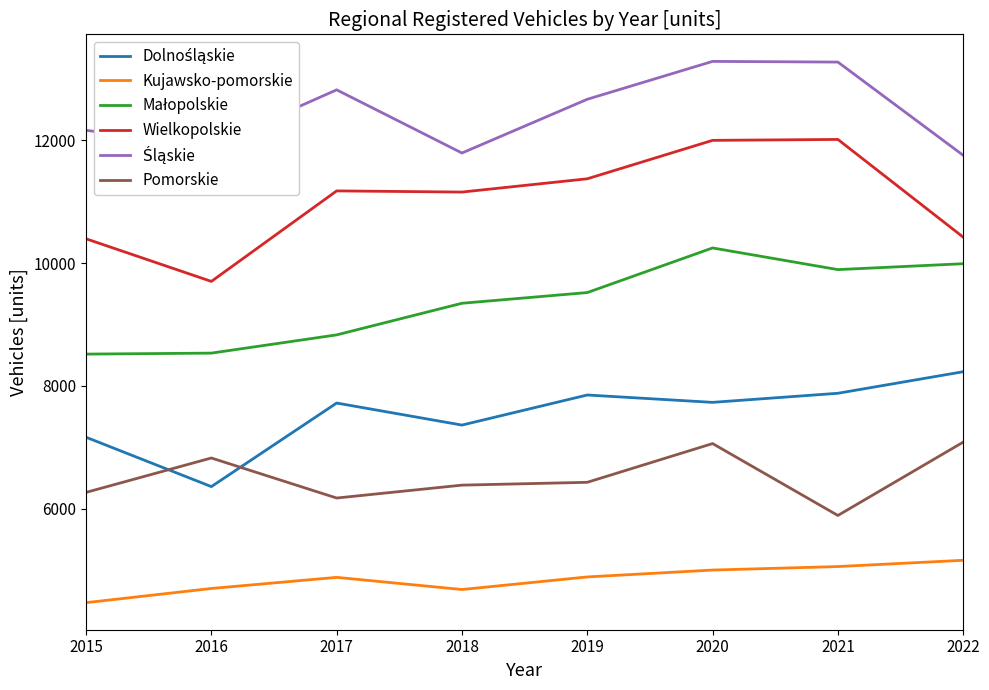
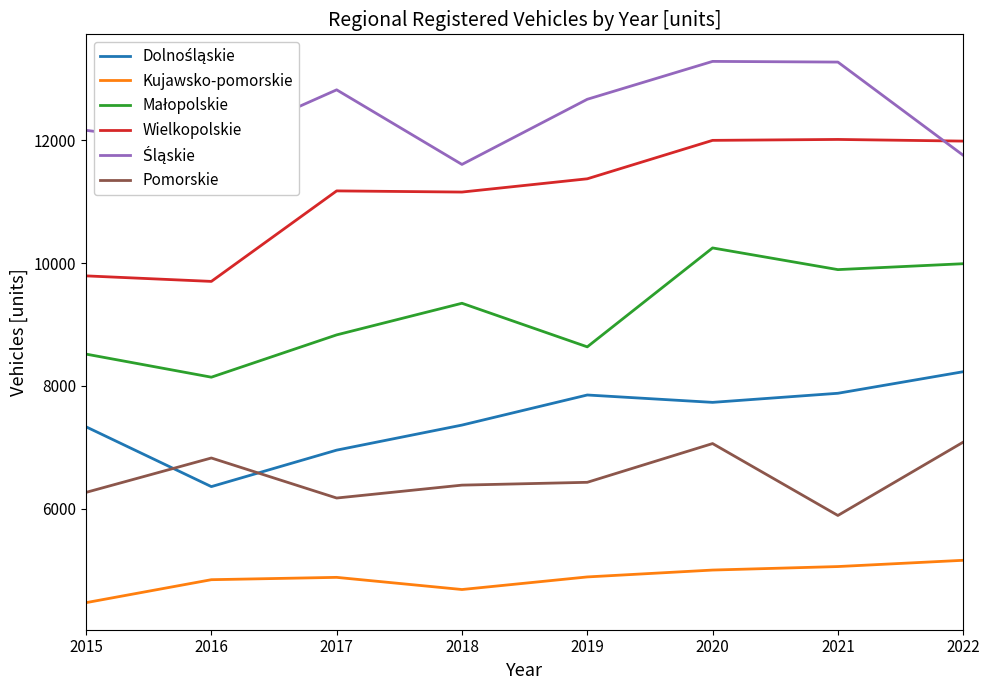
  {
    "Dolnośląskie": {
-     "2015": 7200,
+     "2015": 7300,
      "2016": 6400,
-     "2017": 7700,
+     "2017": 7000,
      "2018": 7400,
      "2019": 7900,
      "2020": 7700,
      "2021": 7900,
      "2022": 8200
    },
    "Kujawsko-pomorskie": {
      "2015": 4500,
-     "2016": 4700,
+     "2016": 4800,
      "2017": 4900,
      "2018": 4700,
      "2019": 4900,
      "2020": 5000,
      "2021": 5100,
      "2022": 5200
    },
    "Małopolskie": {
      "2015": 8500,
-     "2016": 8500,
+     "2016": 8100,
      "2017": 8800,
      "2018": 9300,
-     "2019": 9500,
+     "2019": 8600,
      "2020": 10200,
      "2021": 9900,
      "2022": 10000
    },
    "Wielkopolskie": {
-     "2015": 10400,
+     "2015": 9800,
      "2016": 9700,
      "2017": 11200,
      "2018": 11200,
      "2019": 11400,
      "2020": 12000,
      "2021": 12000,
-     "2022": 10400
+     "2022": 12000
    },
    "Śląskie": {
      "2015": 12200,
      "2017": 12800,
-     "2018": 11800,
+     "2018": 11600,
      "2019": 12700,
      "2020": 13300,
      "2021": 13300,
      "2022": 11800
    },
    "Pomorskie": {
      "2015": 6300,
      "2016": 6800,
      "2017": 6200,
      "2018": 6400,
      "2019": 6400,
      "2020": 7100,
      "2021": 5900,
      "2022": 7100
    }
  }
